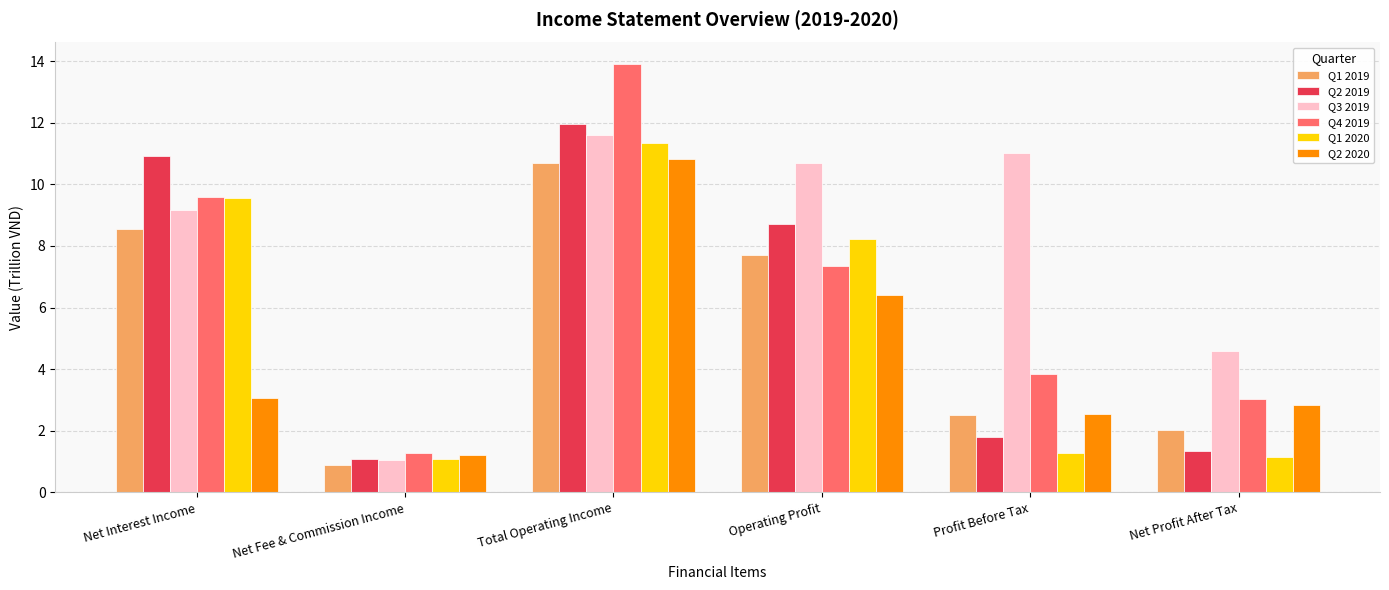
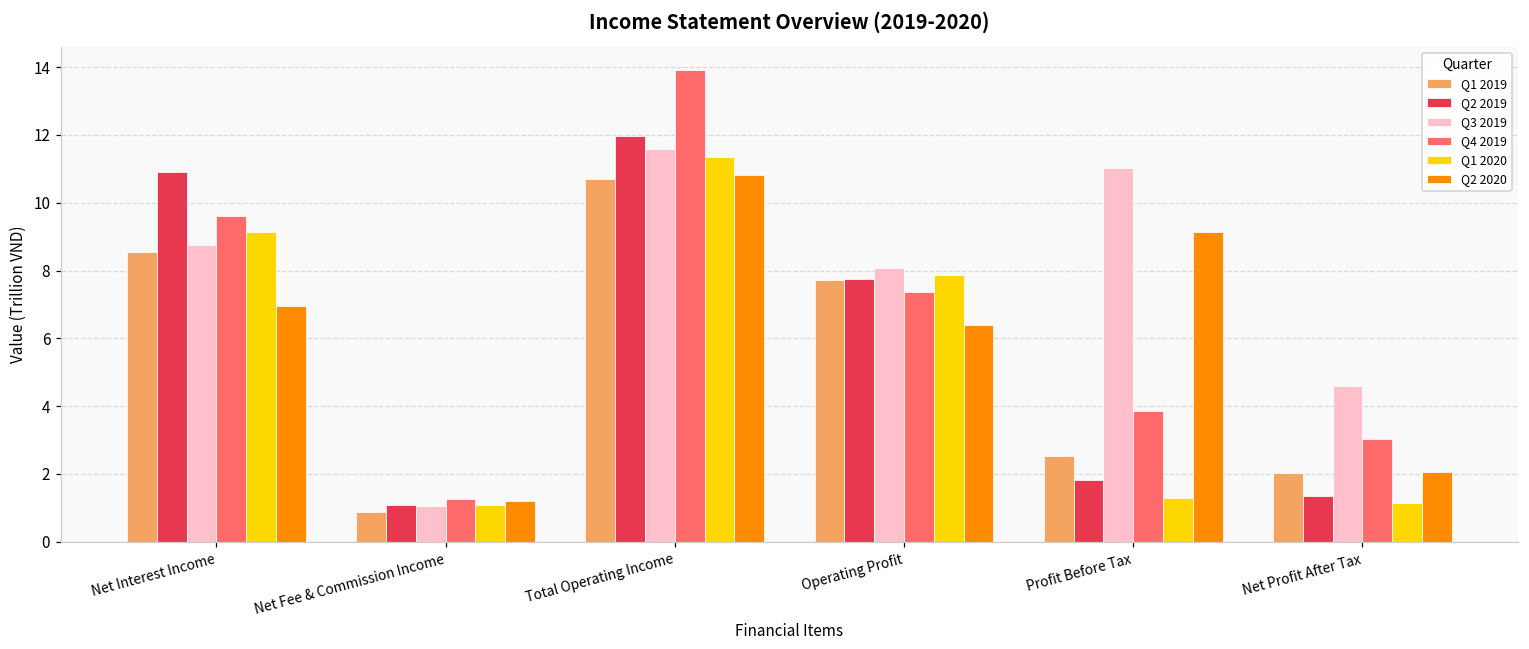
  {
    "Q2 2019": {
      "Net Interest Income": 10.9,
      "Net Fee & Commission Income": 1.1,
      "Total Operating Income": 12.0,
-     "Operating Profit": 8.7,
+     "Operating Profit": 7.7,
      "Profit Before Tax": 1.8,
      "Net Profit After Tax": 1.4
    },
    "Q3 2019": {
-     "Net Interest Income": 9.2,
+     "Net Interest Income": 8.8,
      "Net Fee & Commission Income": 1.1,
      "Total Operating Income": 11.6,
-     "Operating Profit": 10.7,
+     "Operating Profit": 8.1,
      "Profit Before Tax": 11.0,
      "Net Profit After Tax": 4.6
    },
    "Q1 2020": {
-     "Net Interest Income": 9.5,
+     "Net Interest Income": 9.1,
      "Net Fee & Commission Income": 1.1,
      "Total Operating Income": 11.3,
-     "Operating Profit": 8.2,
+     "Operating Profit": 7.9,
      "Profit Before Tax": 1.3,
      "Net Profit After Tax": 1.2
    },
    "Q2 2020": {
-     "Net Interest Income": 3.1,
+     "Net Interest Income": 6.9,
      "Net Fee & Commission Income": 1.2,
      "Total Operating Income": 10.8,
      "Operating Profit": 6.4,
-     "Profit Before Tax": 2.5,
-     "Net Profit After Tax": 2.8
+     "Profit Before Tax": 9.1,
+     "Net Profit After Tax": 2.0
    }
  }
